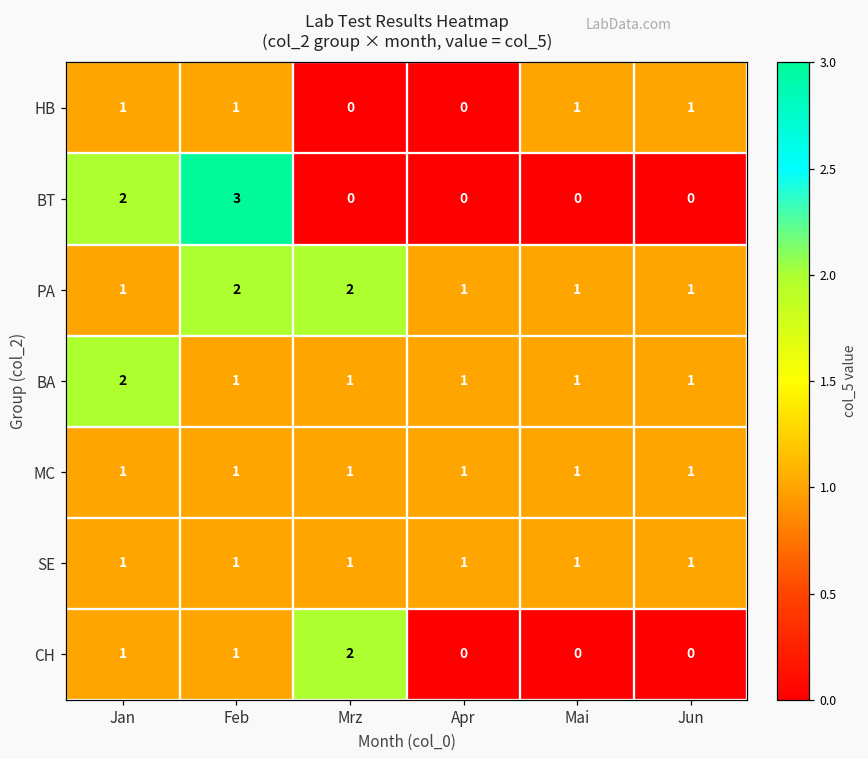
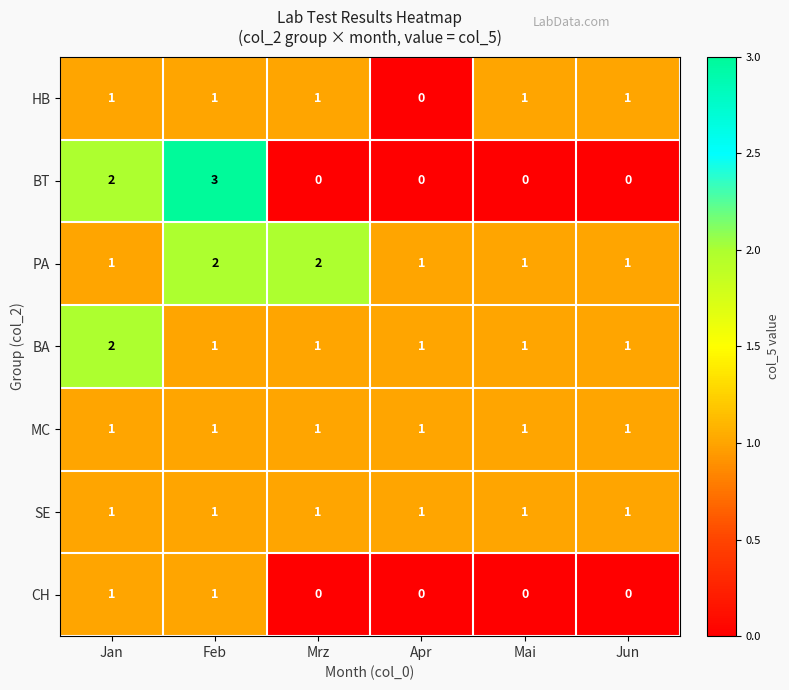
  {
    "HB": {
      "Jan": 1,
      "Feb": 1,
-     "Mrz": 0,
+     "Mrz": 1,
      "Apr": 0,
      "Mai": 1,
      "Jun": 1
    },
    "BT": {
      "Jan": 2,
      "Feb": 3,
      "Mrz": 0,
      "Apr": 0,
      "Mai": 0,
      "Jun": 0
    },
    "PA": {
      "Jan": 1,
      "Feb": 2,
      "Mrz": 2,
      "Apr": 1,
      "Mai": 1,
      "Jun": 1
    },
    "BA": {
      "Jan": 2,
      "Feb": 1,
      "Mrz": 1,
      "Apr": 1,
      "Mai": 1,
      "Jun": 1
    },
    "MC": {
      "Jan": 1,
      "Feb": 1,
      "Mrz": 1,
      "Apr": 1,
      "Mai": 1,
      "Jun": 1
    },
    "SE": {
      "Jan": 1,
      "Feb": 1,
      "Mrz": 1,
      "Apr": 1,
      "Mai": 1,
      "Jun": 1
    },
    "CH": {
      "Jan": 1,
      "Feb": 1,
-     "Mrz": 2,
+     "Mrz": 0,
      "Apr": 0,
      "Mai": 0,
      "Jun": 0
    }
  }
